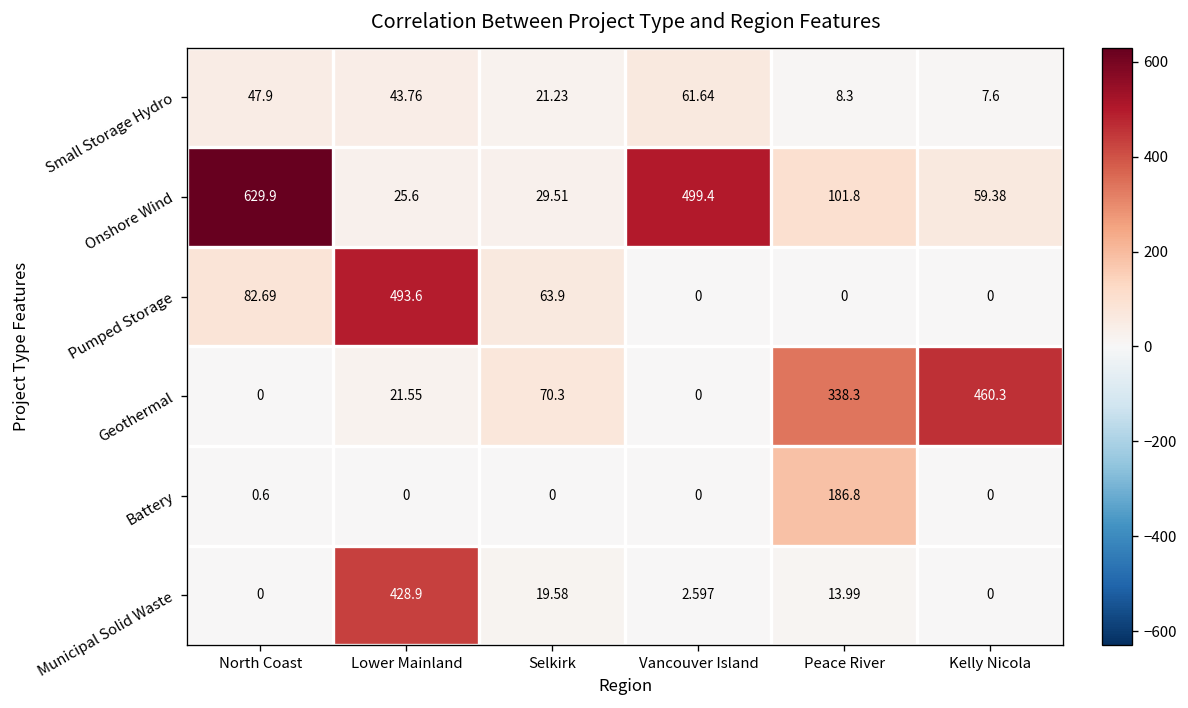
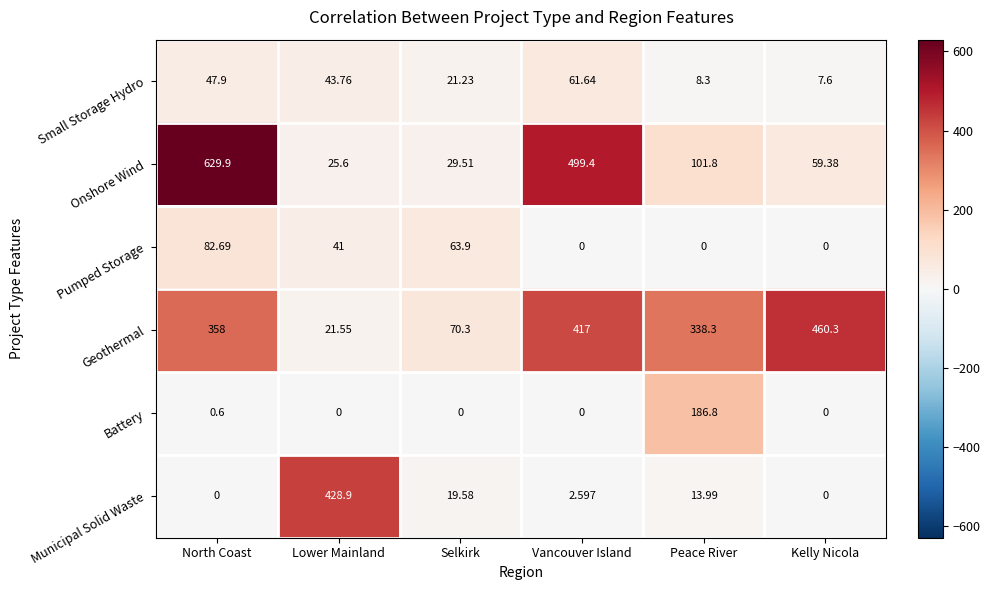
  {
    "Small Storage Hydro": {
      "North Coast": 47.9,
      "Lower Mainland": 43.76,
      "Selkirk": 21.23,
      "Vancouver Island": 61.64,
      "Peace River": 8.3,
      "Kelly Nicola": 7.6
    },
    "Onshore Wind": {
      "North Coast": 629.9,
      "Lower Mainland": 25.6,
      "Selkirk": 29.51,
      "Vancouver Island": 499.4,
      "Peace River": 101.8,
      "Kelly Nicola": 59.38
    },
    "Pumped Storage": {
      "North Coast": 82.69,
-     "Lower Mainland": 493.6,
+     "Lower Mainland": 41,
      "Selkirk": 63.9,
      "Vancouver Island": 0,
      "Peace River": 0,
      "Kelly Nicola": 0
    },
    "Geothermal": {
-     "North Coast": 0,
+     "North Coast": 358,
      "Lower Mainland": 21.55,
      "Selkirk": 70.3,
-     "Vancouver Island": 0,
+     "Vancouver Island": 417,
      "Peace River": 338.3,
      "Kelly Nicola": 460.3
    },
    "Battery": {
      "North Coast": 0.6,
      "Lower Mainland": 0,
      "Selkirk": 0,
      "Vancouver Island": 0,
      "Peace River": 186.8,
      "Kelly Nicola": 0
    },
    "Municipal Solid Waste": {
      "North Coast": 0,
      "Lower Mainland": 428.9,
      "Selkirk": 19.58,
      "Vancouver Island": 2.597,
      "Peace River": 13.99,
      "Kelly Nicola": 0
    }
  }
